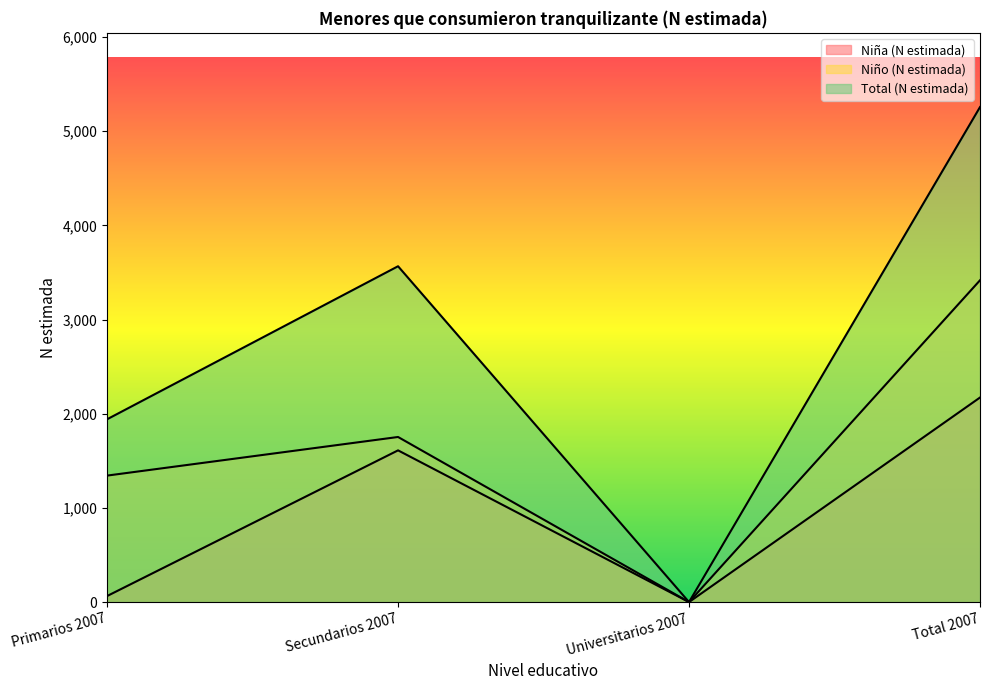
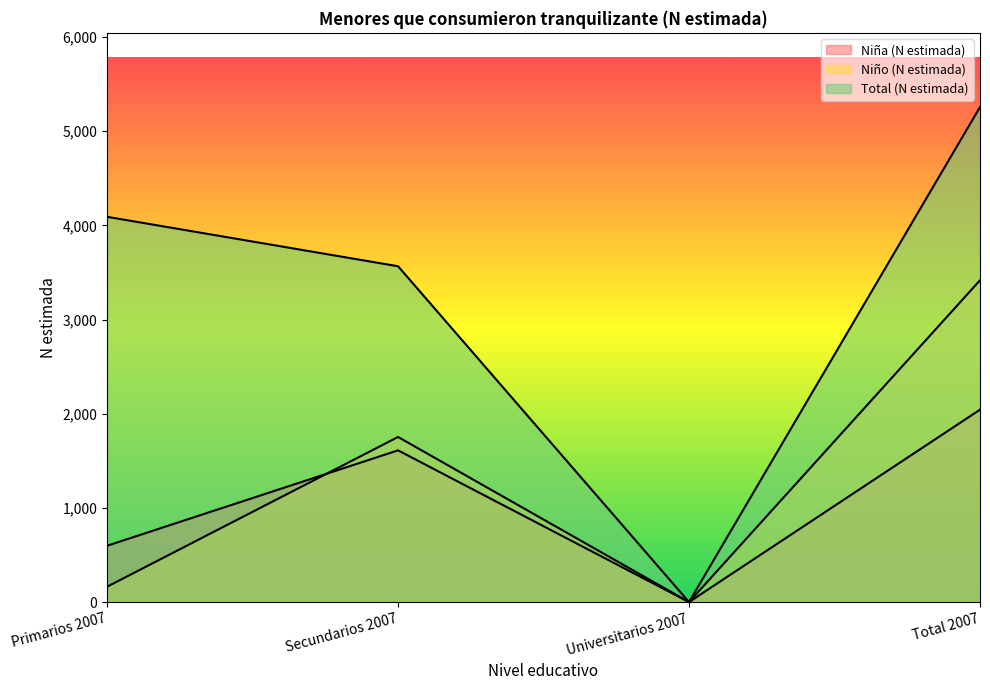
  {
    "Niña (N estimada)": {
-     "Primarios 2007": "100",
+     "Primarios 2007": "600",
      "Secundarios 2007": "1,600",
-     "Total 2007": "2,200"
+     "Total 2007": "2,000"
    },
    "Niño (N estimada)": {
-     "Primarios 2007": "1,300",
+     "Primarios 2007": "200",
      "Secundarios 2007": "1,800",
      "Total 2007": "3,400"
    },
    "Total (N estimada)": {
-     "Primarios 2007": "1,900",
+     "Primarios 2007": "4,100",
      "Secundarios 2007": "3,600",
      "Total 2007": "5,300"
    }
  }
